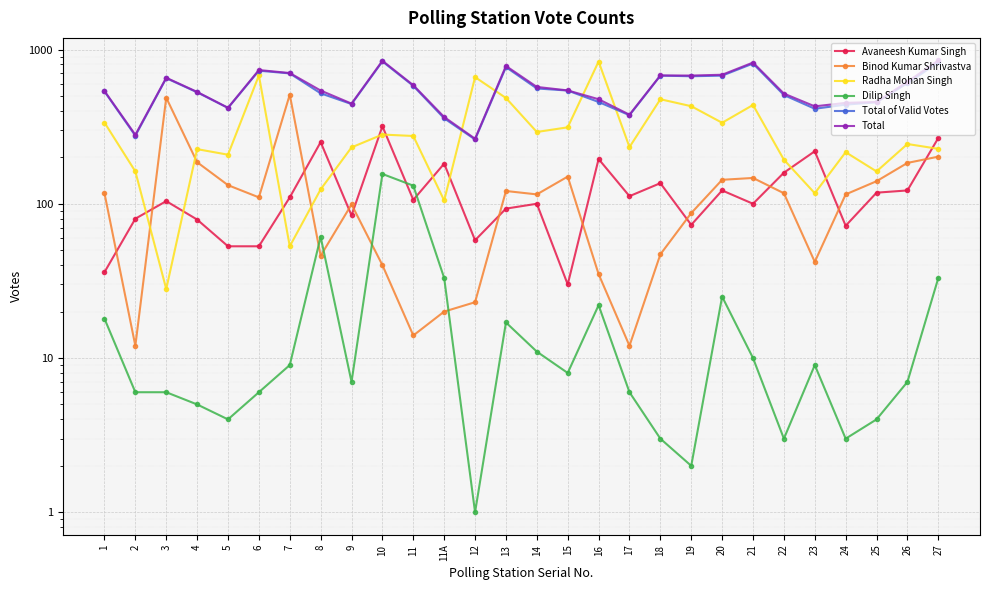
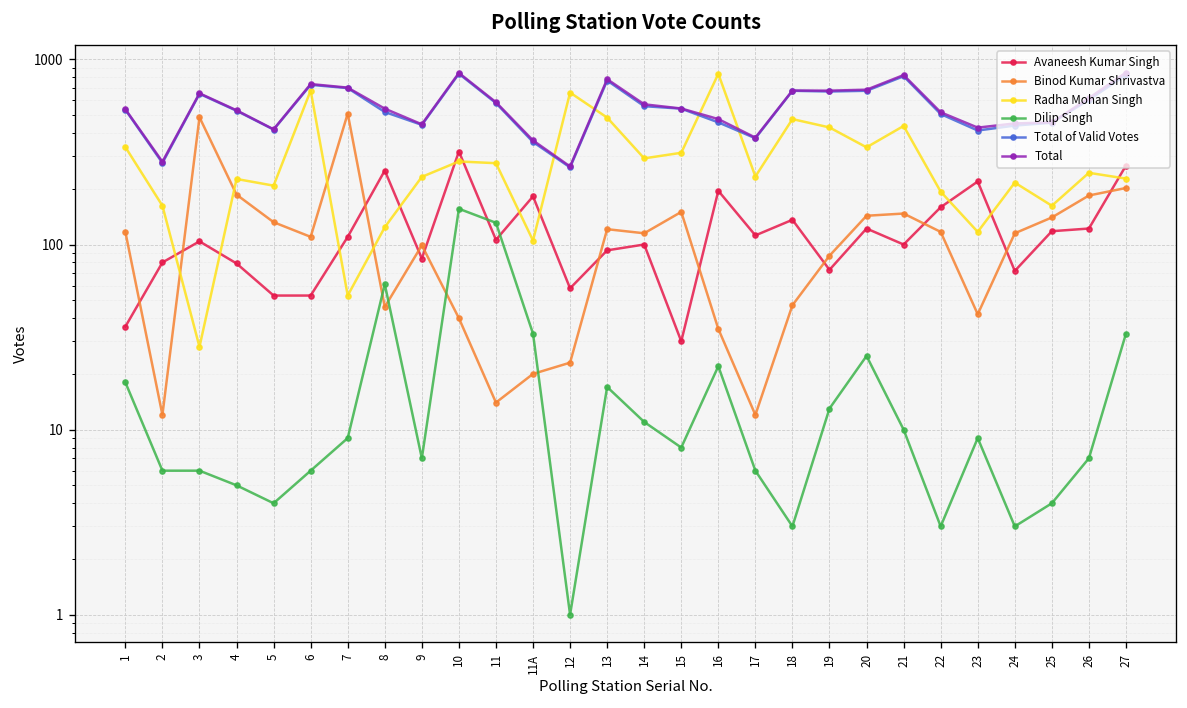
  {
    "Avaneesh Kumar Singh": {
      "1": 36,
      "2": 80,
      "3": 100,
      "4": 80,
      "5": 53,
      "6": 53,
      "7": 110,
      "8": 250,
      "9": 80,
      "10": 320,
      "11": 110,
      "11A": 180,
      "12": 58,
      "13": 90,
      "14": 100,
      "15": 30,
      "16": 200,
      "17": 110,
      "18": 140,
      "19": 70,
      "20": 120,
      "21": 100,
      "22": 160,
      "23": 220,
      "24": 70,
      "25": 120,
      "26": 120,
      "27": 270
    },
    "Binod Kumar Shrivastva": {
      "1": 120,
      "2": 12,
      "3": 490,
      "4": 190,
      "5": 130,
      "6": 110,
      "7": 510,
      "8": 46,
      "9": 100,
      "10": 40,
      "11": 14,
      "11A": 20,
      "12": 23,
      "13": 120,
      "14": 120,
      "15": 150,
      "16": 35,
      "17": 12,
      "18": 47,
      "19": 90,
      "20": 140,
      "21": 150,
      "22": 120,
      "23": 42,
      "24": 120,
      "25": 140,
      "26": 180,
      "27": 200
    },
    "Radha Mohan Singh": {
      "1": 340,
      "2": 160,
      "3": 28,
      "4": 230,
      "5": 210,
      "6": 700,
      "7": 53,
      "8": 120,
      "9": 230,
      "10": 280,
      "11": 280,
      "11A": 110,
      "12": 660,
      "13": 490,
      "14": 290,
      "15": 310,
      "16": 800,
      "17": 230,
      "18": 480,
      "19": 430,
      "20": 340,
      "21": 440,
      "22": 190,
      "23": 120,
      "24": 220,
      "25": 160,
      "26": 240,
      "27": 230
    },
    "Dilip Singh": {
      "1": 18,
      "2": 6,
      "3": 6,
      "4": 5,
      "5": 4,
      "6": 6,
      "7": 9,
      "8": 61,
      "9": 7,
      "10": 160,
      "11": 130,
      "11A": 33,
      "12": 1,
      "13": 17,
      "14": 11,
      "15": 8,
      "16": 22,
      "17": 6,
      "18": 3,
-     "19": 2,
+     "19": 13,
      "20": 25,
      "21": 10,
      "22": 3,
      "23": 9,
      "24": 3,
      "25": 4,
      "26": 7,
      "27": 33
    },
    "Total of Valid Votes": {
      "8": 520,
      "16": 460
    },
    "Total": {
      "8": 540,
      "16": 480
    }
  }
